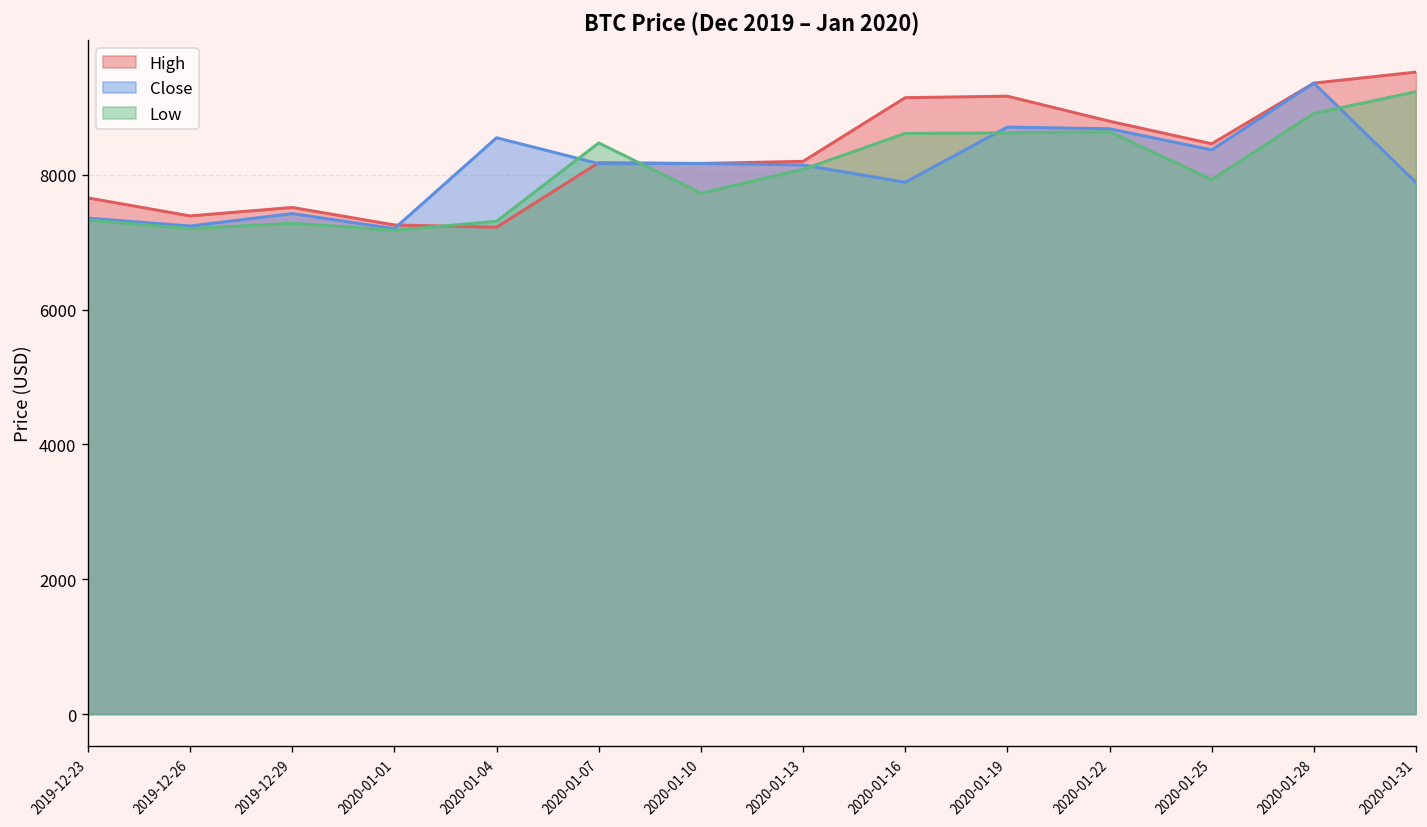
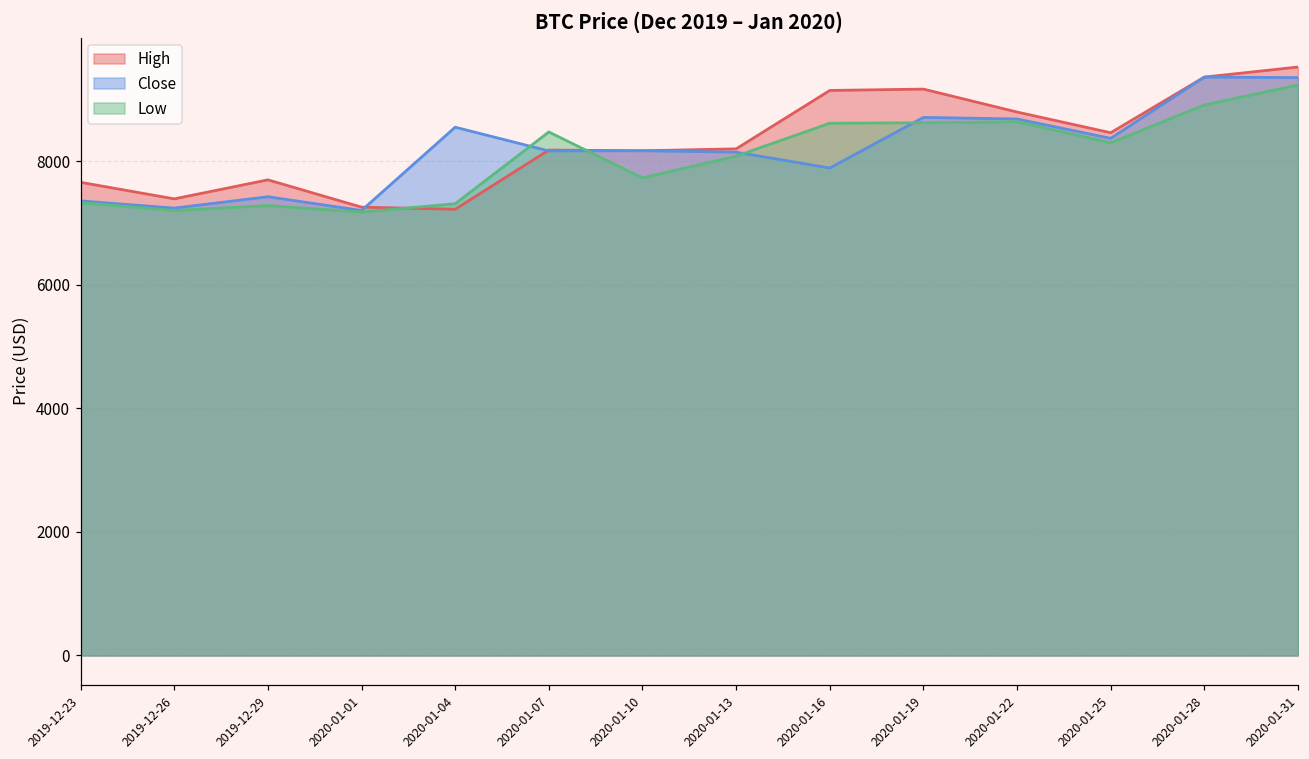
  {
    "High": {
      "2019-12-23": 7700,
      "2019-12-26": 7400,
-     "2019-12-29": 7500,
+     "2019-12-29": 7700,
      "2020-01-01": 7300,
      "2020-01-04": 7200,
      "2020-01-13": 8200,
      "2020-01-16": 9100,
      "2020-01-19": 9200,
      "2020-01-22": 8800,
      "2020-01-25": 8500,
      "2020-01-31": 9500
    },
    "Close": {
      "2019-12-29": 7400,
      "2020-01-04": 8500,
      "2020-01-13": 8100,
      "2020-01-16": 7900,
      "2020-01-19": 8700,
      "2020-01-25": 8400,
-     "2020-01-31": 7900
+     "2020-01-31": 9400
    },
    "Low": {
      "2019-12-29": 7300,
      "2020-01-04": 7300,
      "2020-01-07": 8500,
      "2020-01-10": 7700,
      "2020-01-13": 8100,
      "2020-01-16": 8600,
      "2020-01-19": 8600,
-     "2020-01-25": 7900,
+     "2020-01-25": 8300,
      "2020-01-28": 8900,
      "2020-01-31": 9200
    }
  }
